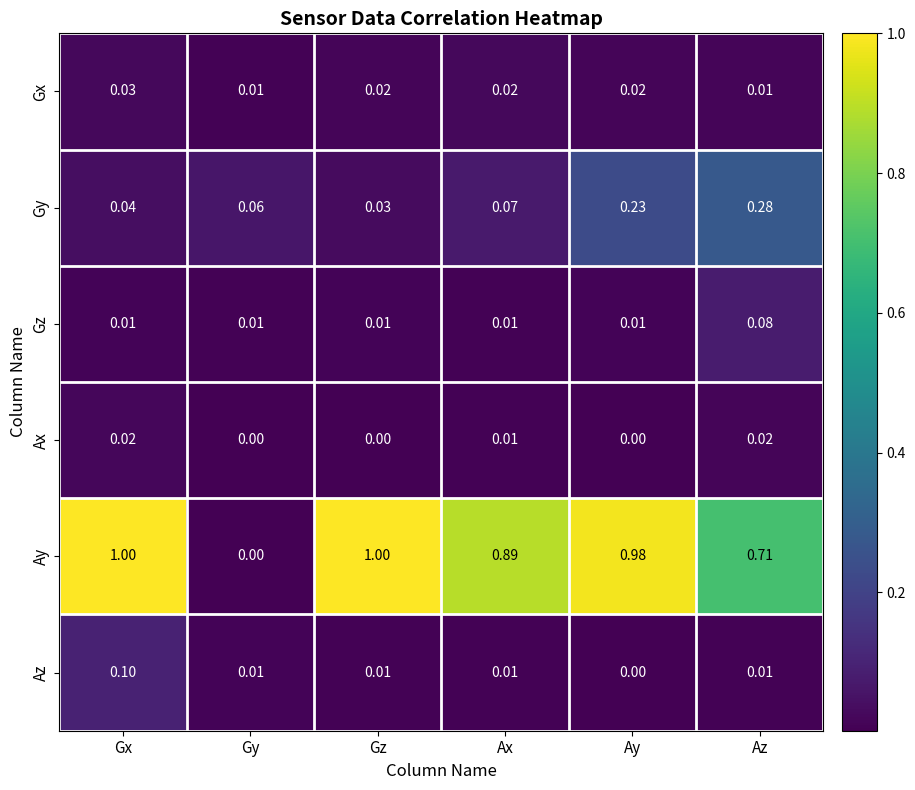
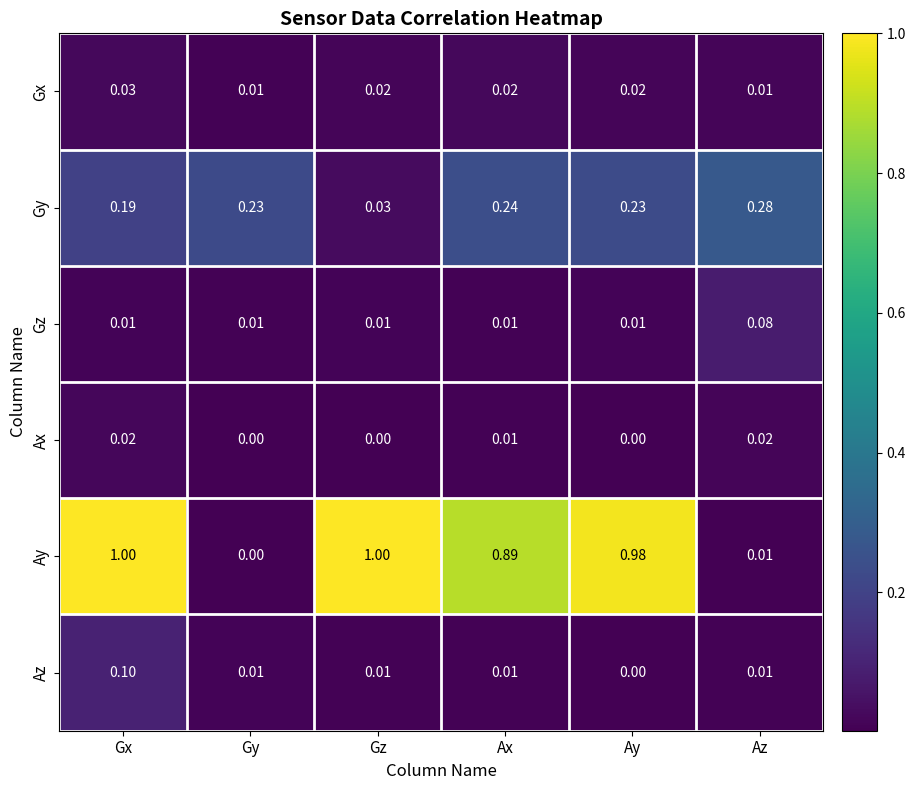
  {
    "Gx": {
      "Gx": 0.03,
      "Gy": 0.01,
      "Gz": 0.02,
      "Ax": 0.02,
      "Ay": 0.02,
      "Az": 0.01
    },
    "Gy": {
-     "Gx": 0.04,
-     "Gy": 0.06,
+     "Gx": 0.19,
+     "Gy": 0.23,
      "Gz": 0.03,
-     "Ax": 0.07,
+     "Ax": 0.24,
      "Ay": 0.23,
      "Az": 0.28
    },
    "Gz": {
      "Gx": 0.01,
      "Gy": 0.01,
      "Gz": 0.01,
      "Ax": 0.01,
      "Ay": 0.01,
      "Az": 0.08
    },
    "Ax": {
      "Gx": 0.02,
      "Gy": 0.00,
      "Gz": 0.00,
      "Ax": 0.01,
      "Ay": 0.00,
      "Az": 0.02
    },
    "Ay": {
      "Gx": 1.00,
      "Gy": 0.00,
      "Gz": 1.00,
      "Ax": 0.89,
      "Ay": 0.98,
-     "Az": 0.71
+     "Az": 0.01
    },
    "Az": {
      "Gx": 0.10,
      "Gy": 0.01,
      "Gz": 0.01,
      "Ax": 0.01,
      "Ay": 0.00,
      "Az": 0.01
    }
  }
